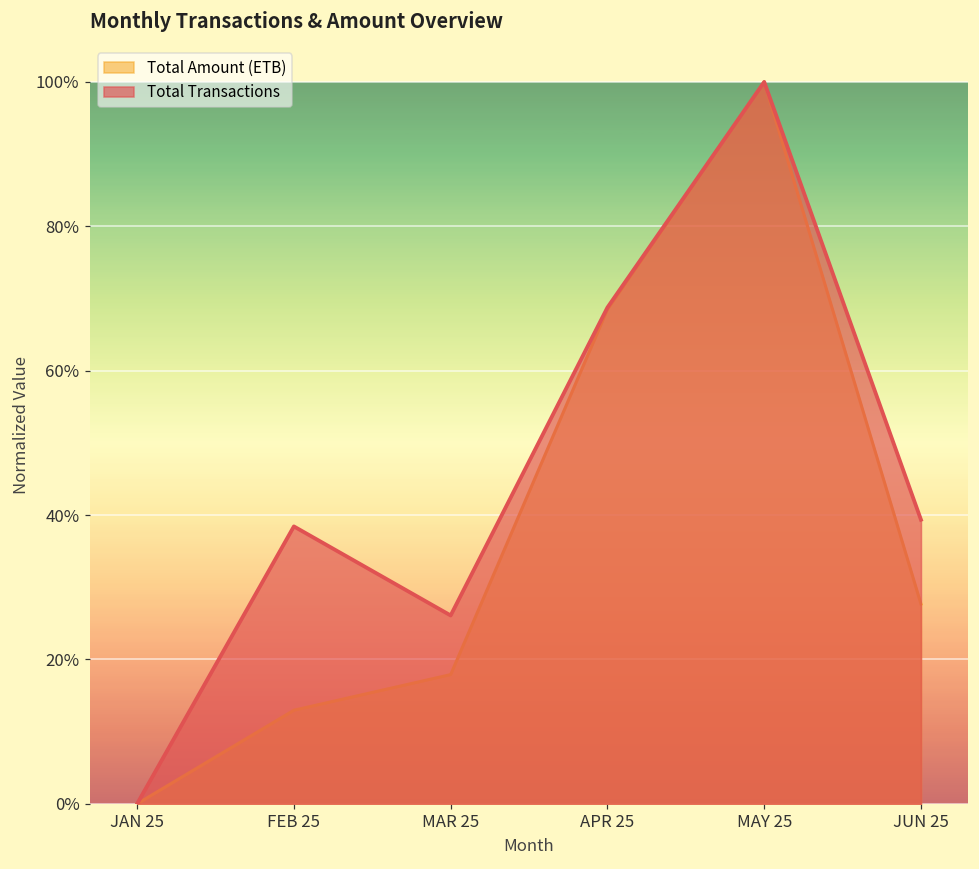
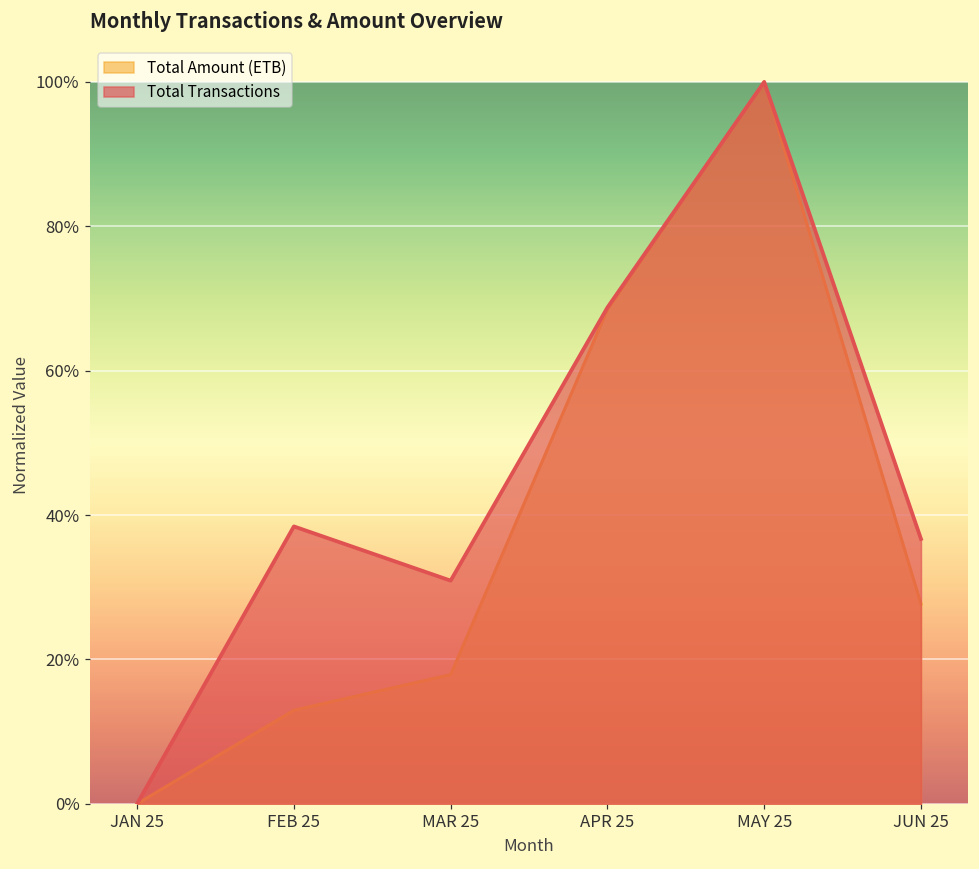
  {
    "Total Amount (ETB)": {
      "FEB 25": "13%",
      "MAR 25": "18%",
      "JUN 25": "28%"
    },
    "Total Transactions": {
      "FEB 25": "38%",
-     "MAR 25": "26%",
-     "JUN 25": "39%"
+     "MAR 25": "31%",
+     "JUN 25": "37%"
    }
  }
